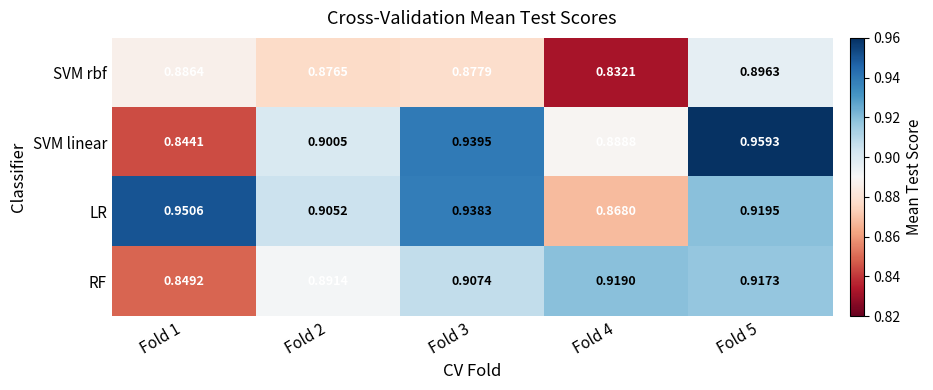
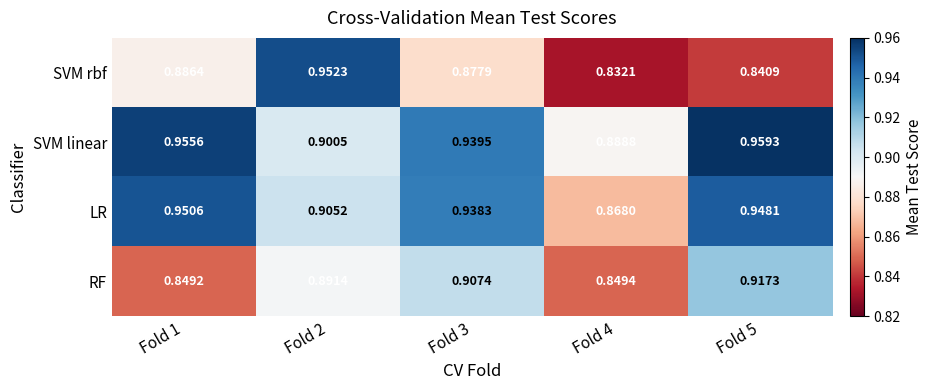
  {
    "SVM rbf": {
-     "Fold 2": 0.8765,
+     "Fold 2": 0.9523,
      "Fold 3": 0.8779,
      "Fold 4": 0.8321,
-     "Fold 5": 0.8963
+     "Fold 5": 0.8409
    },
    "SVM linear": {
-     "Fold 1": 0.8441,
+     "Fold 1": 0.9556,
      "Fold 2": 0.9005,
      "Fold 3": 0.9395,
      "Fold 5": 0.9593
    },
    "LR": {
      "Fold 1": 0.9506,
      "Fold 2": 0.9052,
      "Fold 3": 0.9383,
      "Fold 4": 0.8680,
-     "Fold 5": 0.9195
+     "Fold 5": 0.9481
    },
    "RF": {
      "Fold 1": 0.8492,
      "Fold 3": 0.9074,
-     "Fold 4": 0.9190,
+     "Fold 4": 0.8494,
      "Fold 5": 0.9173
    }
  }
